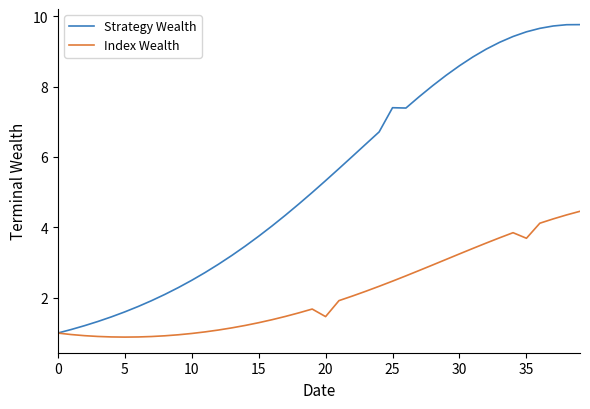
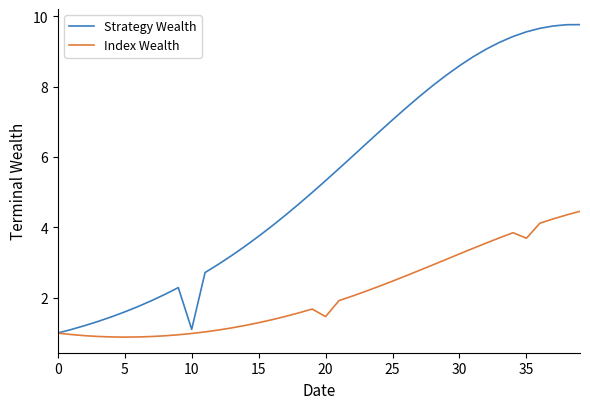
  {
    "Strategy Wealth": {
      "5": 1.6,
-     "10": 2.5,
+     "10": 1.1,
      "15": 3.7,
      "20": 5.3,
-     "25": 7.4,
+     "25": 7.1,
      "30": 8.6,
      "35": 9.6
    },
    "Index Wealth": {
      "5": 0.9,
      "10": 1.0,
      "15": 1.3,
      "20": 1.5,
      "25": 2.5,
      "30": 3.2,
      "35": 3.7
    }
  }
